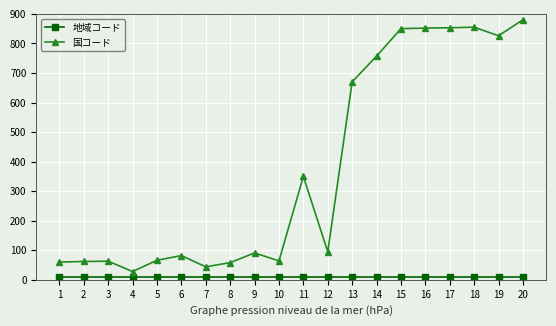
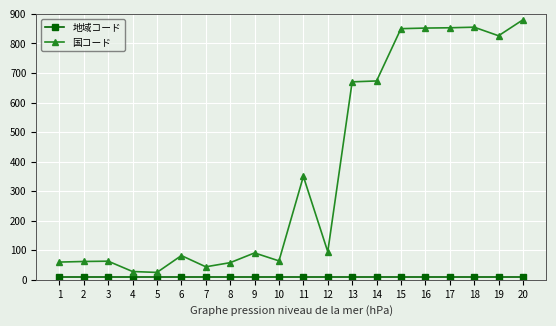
  {
    "地域コード": {
      "1": 10,
      "2": 10,
      "3": 10,
      "4": 10,
      "5": 10,
      "6": 10,
      "7": 10,
      "8": 10,
      "9": 10,
      "10": 10,
      "11": 10,
      "12": 10,
      "13": 10,
      "14": 10,
      "15": 10,
      "16": 10,
      "17": 10,
      "18": 10,
      "19": 10,
      "20": 10
    },
    "国コード": {
      "1": 60,
      "2": 60,
      "3": 60,
      "4": 30,
-     "5": 70,
+     "5": 30,
      "6": 80,
      "7": 40,
      "8": 60,
      "9": 90,
      "10": 60,
      "11": 350,
      "12": 100,
      "13": 670,
-     "14": 760,
+     "14": 670,
      "15": 850,
      "16": 850,
      "17": 850,
      "18": 860,
      "19": 830,
      "20": 880
    }
  }
